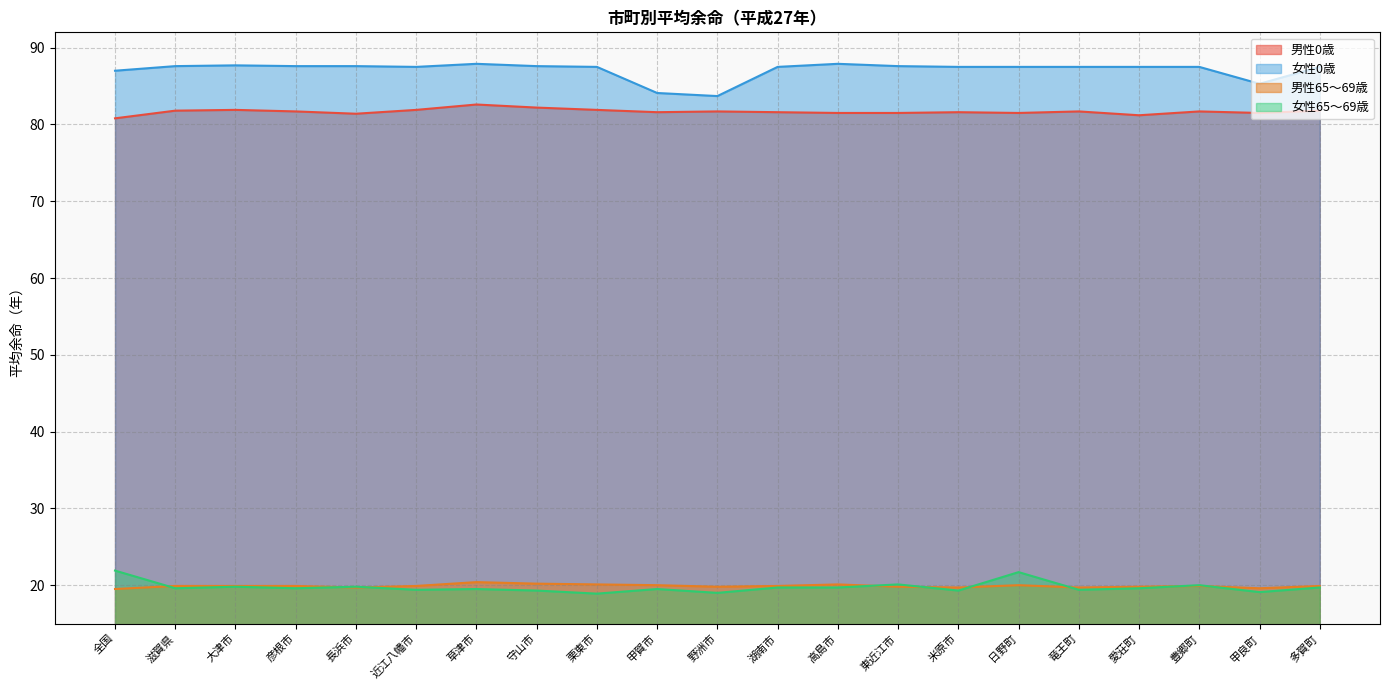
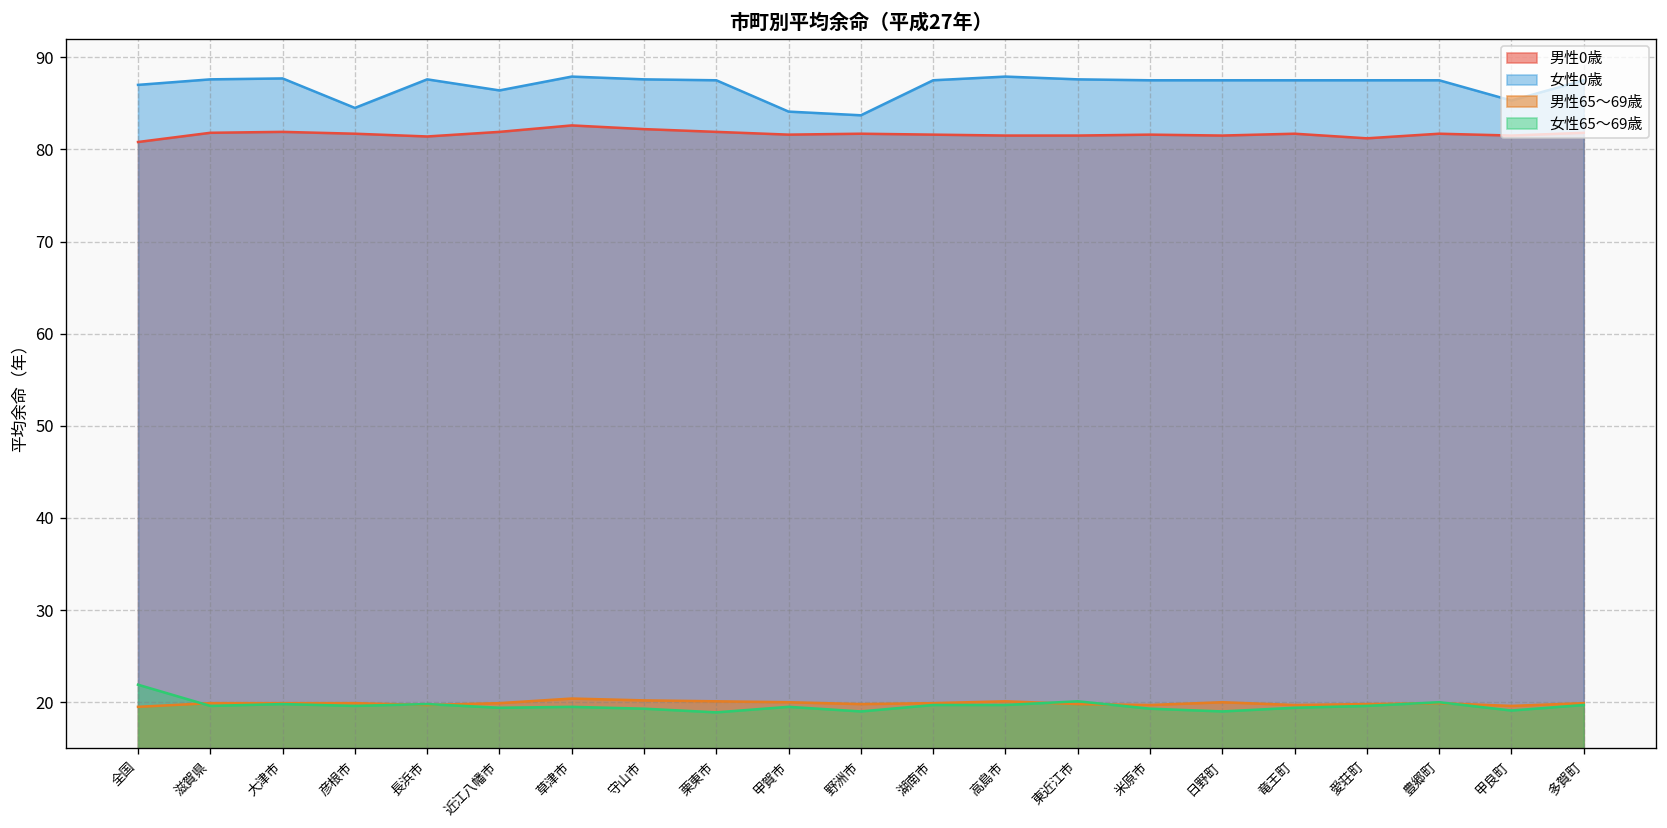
  {
    "女性0歳": {
      "全国": 87,
      "滋賀県": 88,
      "大津市": 88,
-     "彦根市": 88,
+     "彦根市": 85,
      "長浜市": 88,
-     "近江八幡市": 88,
+     "近江八幡市": 86,
      "草津市": 88,
      "守山市": 88,
      "栗東市": 88,
      "甲賀市": 84,
      "野洲市": 84,
      "湖南市": 88,
      "高島市": 88,
      "東近江市": 88,
      "米原市": 88,
      "日野町": 88,
      "竜王町": 88,
      "愛荘町": 88,
      "豊郷町": 88
    },
    "女性65～69歳": {
      "全国": 22,
      "近江八幡市": 19,
      "草津市": 20,
      "守山市": 19,
      "栗東市": 19,
      "甲賀市": 20,
      "野洲市": 19,
      "高島市": 20,
      "米原市": 19,
-     "日野町": 22,
+     "日野町": 19,
      "甲良町": 19
    }
  }
